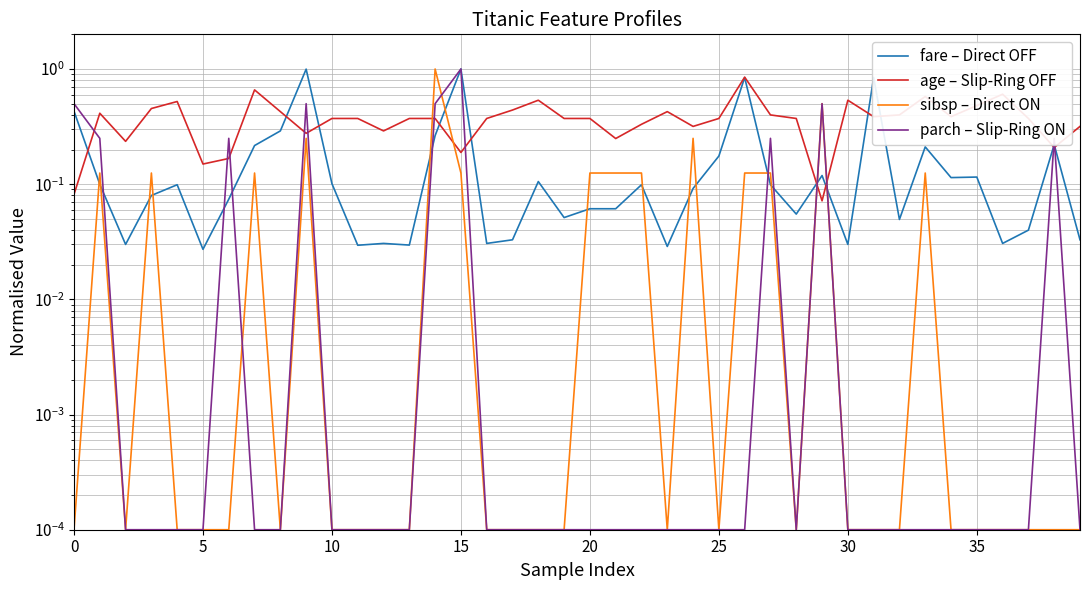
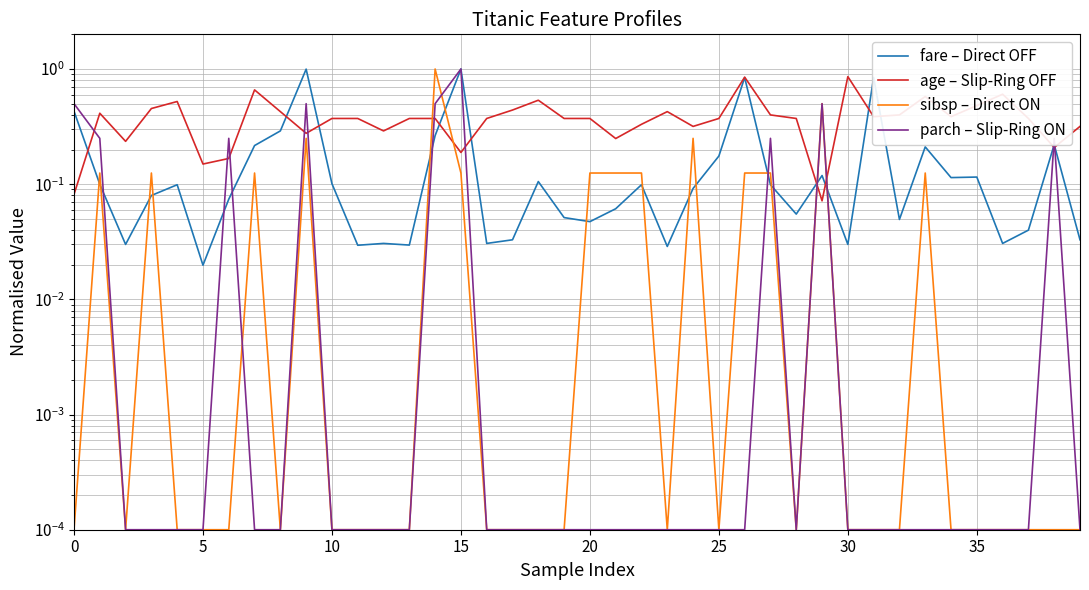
  {
    "fare – Direct OFF": {
      "0": 0.43,
-     "5": 0.027,
+     "5": 0.020,
      "10": 0.10,
-     "20": 0.06,
+     "20": 0.047,
      "25": 0.18,
      "30": 0.030,
      "35": 0.12
    },
    "age – Slip-Ring OFF": {
      "0": 0.08,
      "5": 0.15,
      "10": 0.37,
      "15": 0.19,
      "20": 0.37,
      "25": 0.37,
-     "30": 0.5
+     "30": 0.9
    },
    "sibsp – Direct ON": {
      "0": 0.00010,
      "15": 0.13,
      "20": 0.13
    },
    "parch – Slip-Ring ON": {
      "0": 0.50,
      "20": 0.00010
    }
  }
